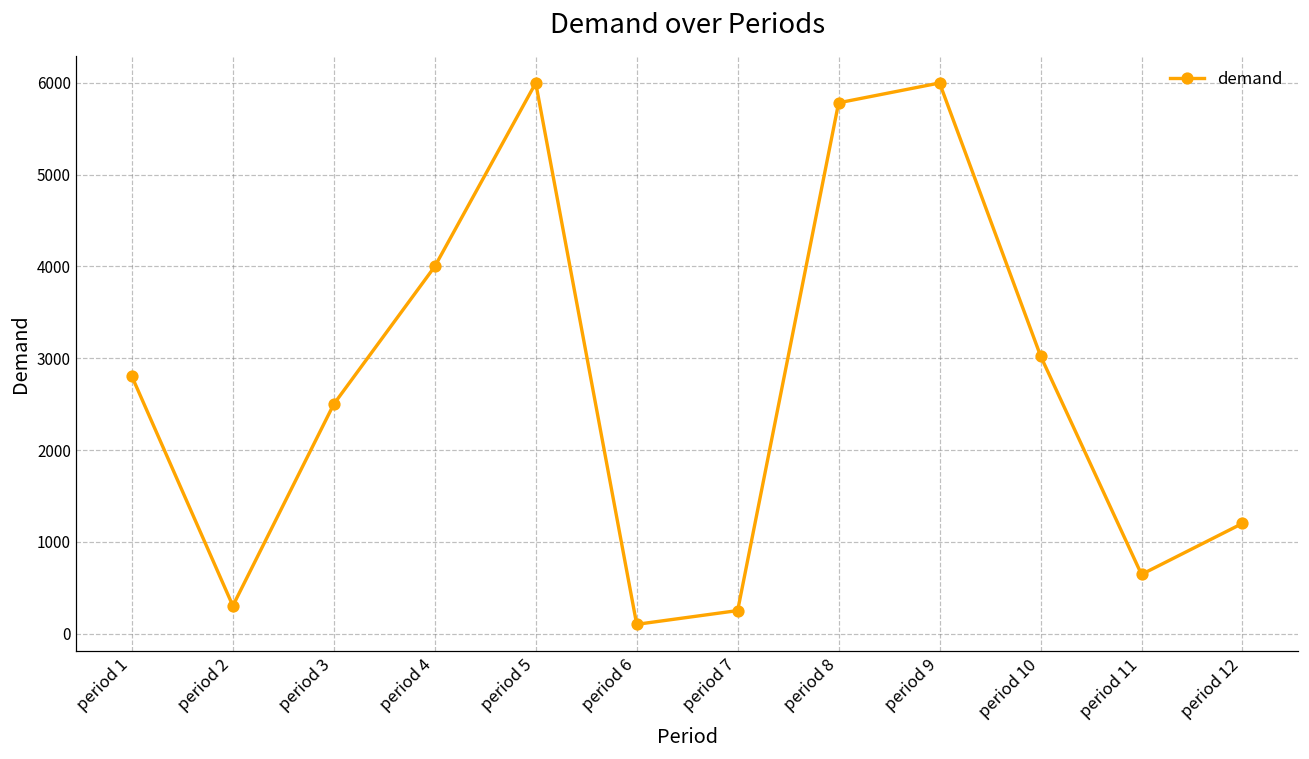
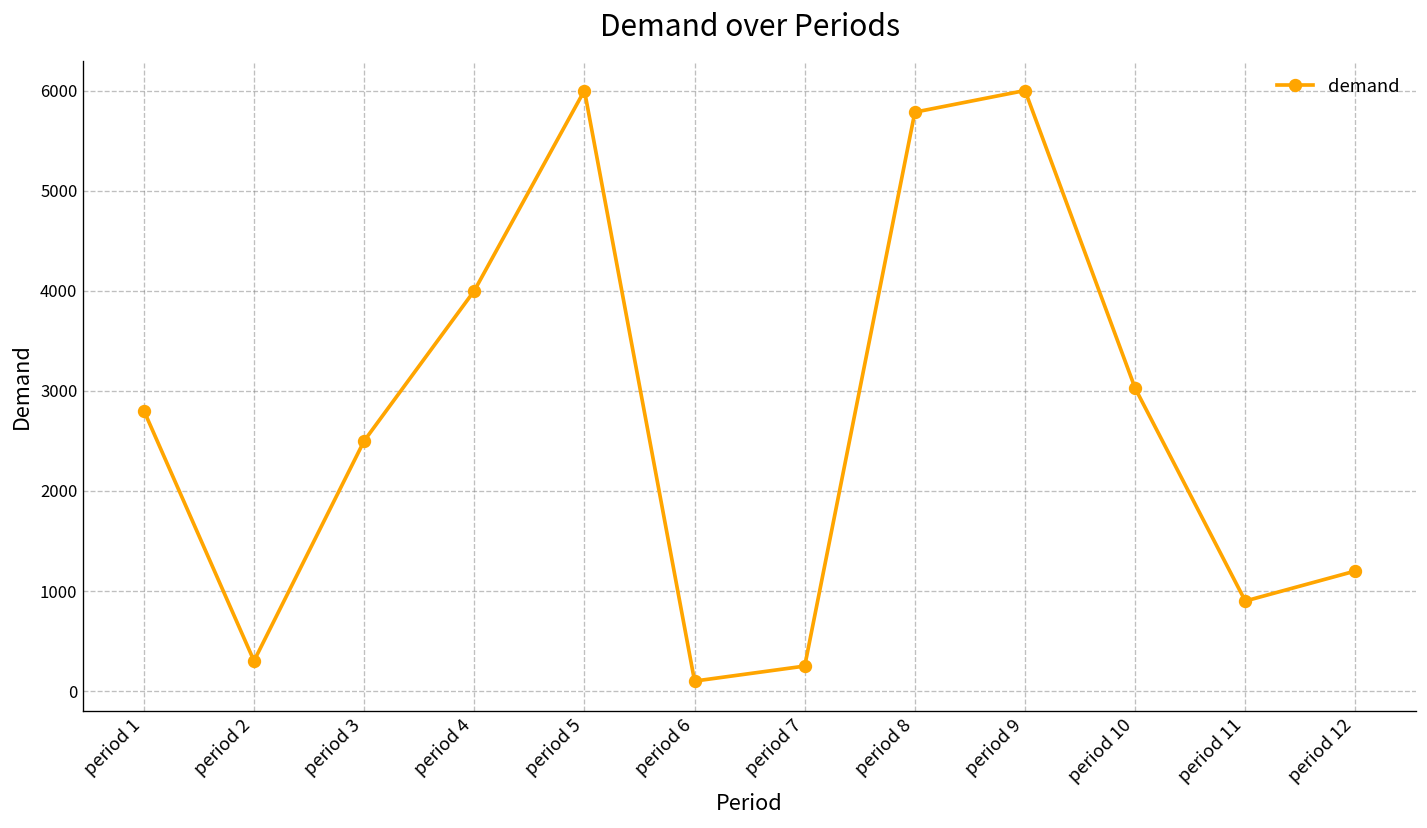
  {
    "period 1": 2800,
    "period 2": 300,
    "period 3": 2500,
    "period 4": 4000,
    "period 5": 6000,
    "period 6": 100,
    "period 7": 300,
    "period 8": 5800,
    "period 9": 6000,
    "period 10": 3000,
-   "period 11": 600,
+   "period 11": 900,
    "period 12": 1200
  }
